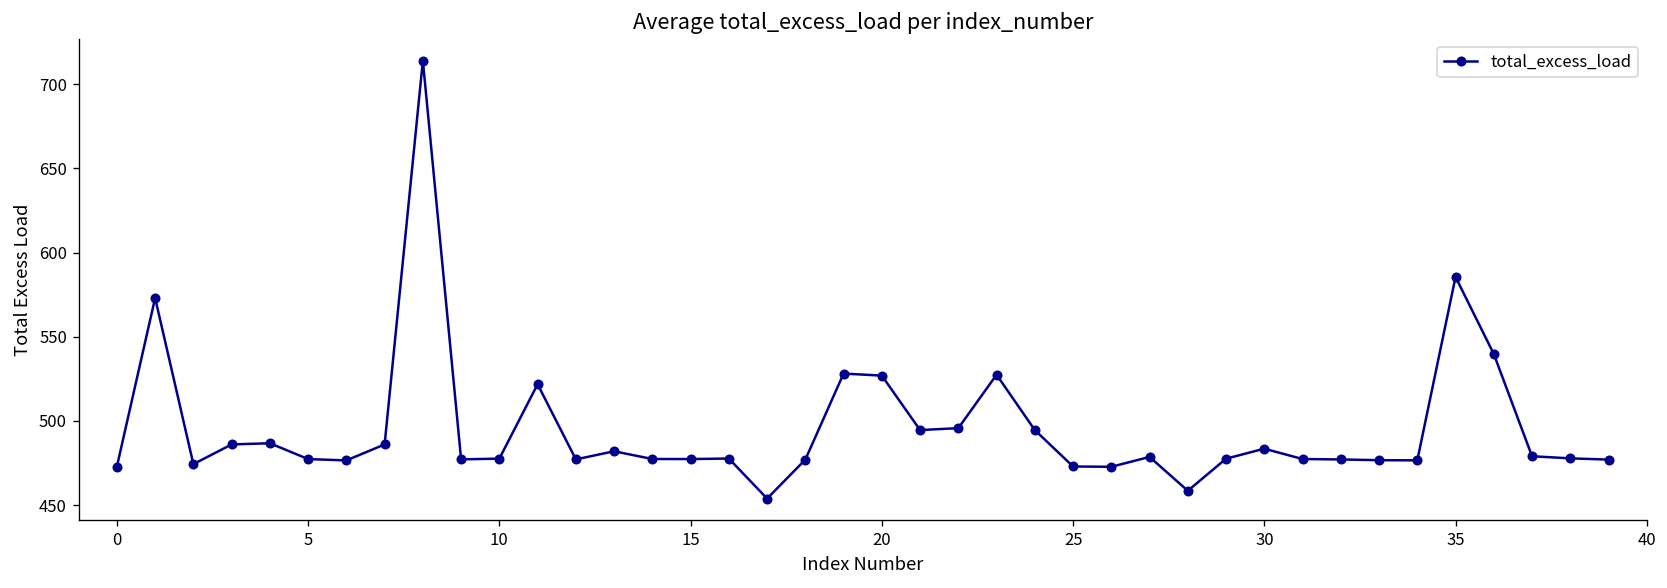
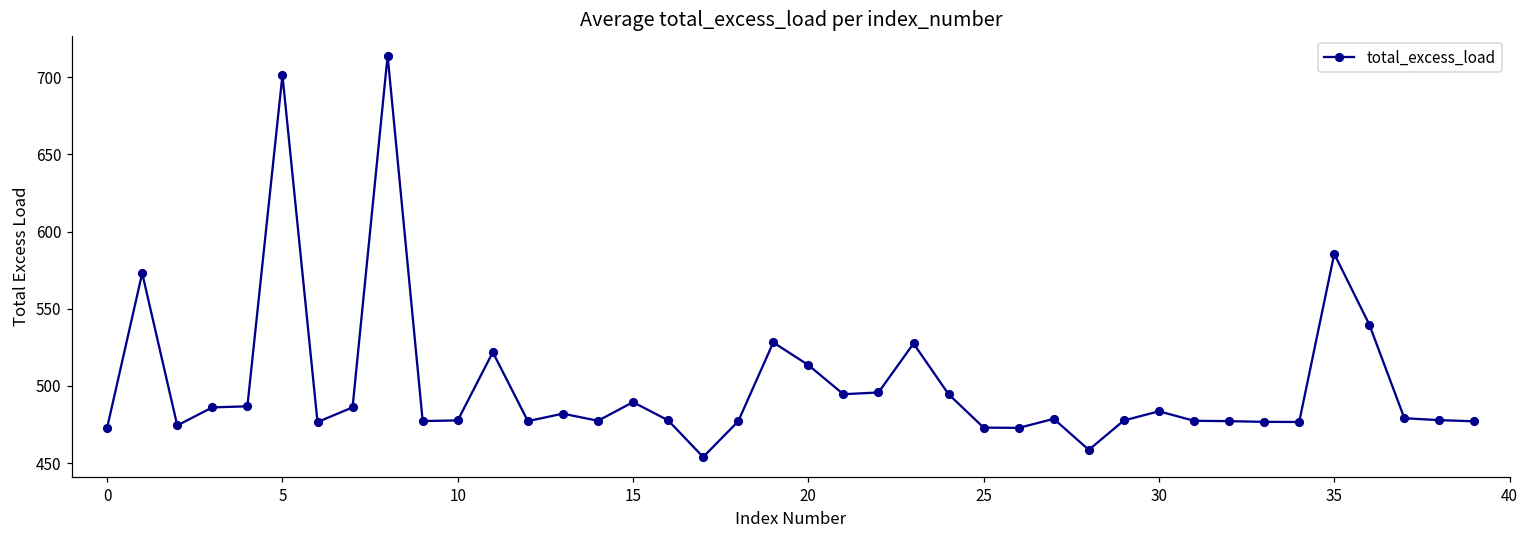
  {
    "0": 473,
-   "5": 477,
+   "5": 701,
    "10": 478,
-   "15": 477,
-   "20": 527,
+   "15": 489,
+   "20": 513,
    "25": 473,
    "30": 484,
    "35": 586
  }
